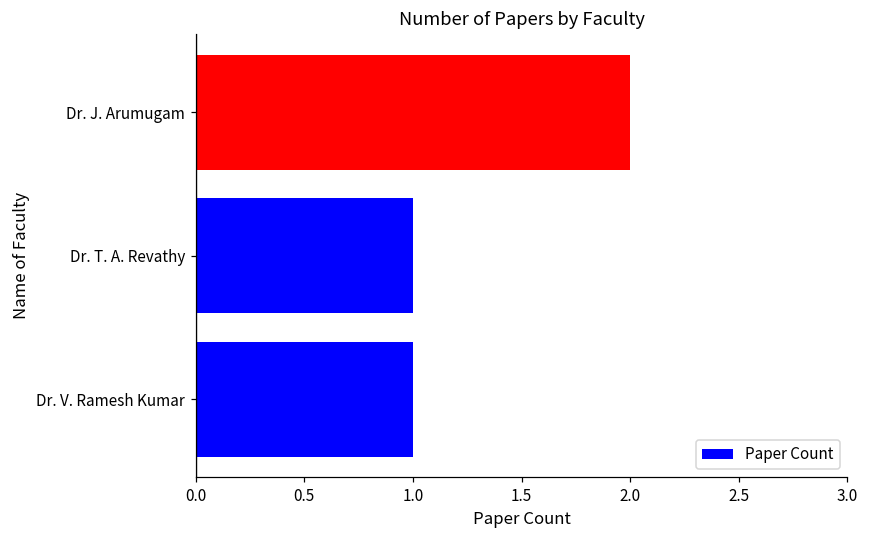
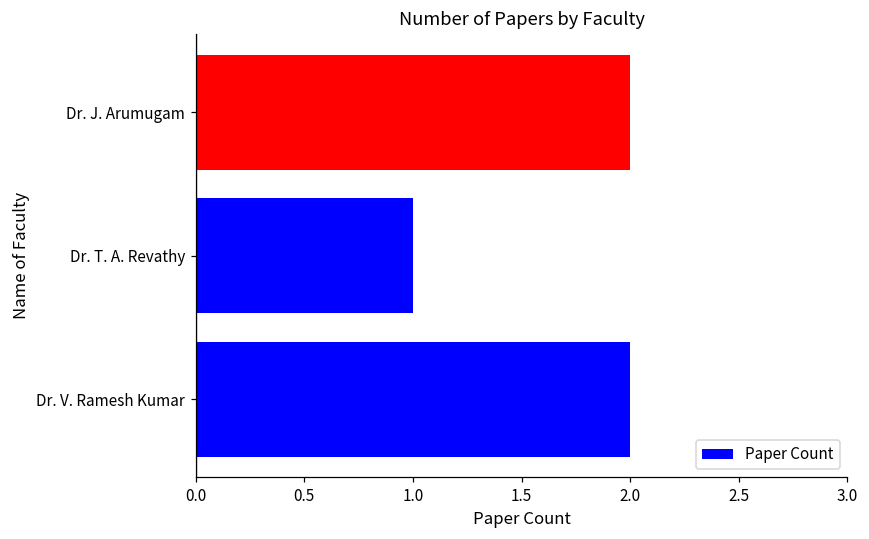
  {
    "Dr. J. Arumugam": 2,
    "Dr. T. A. Revathy": 1,
-   "Dr. V. Ramesh Kumar": 1
+   "Dr. V. Ramesh Kumar": 2
  }
